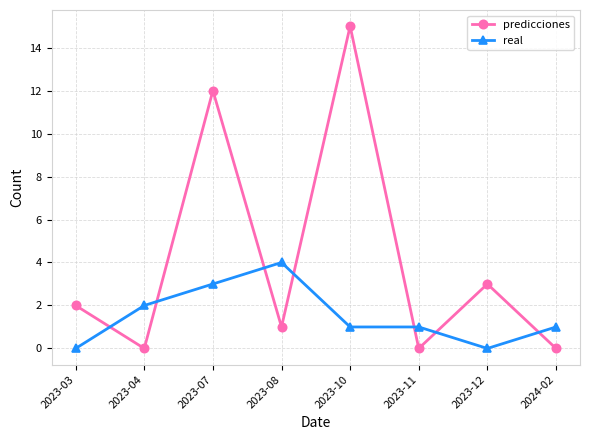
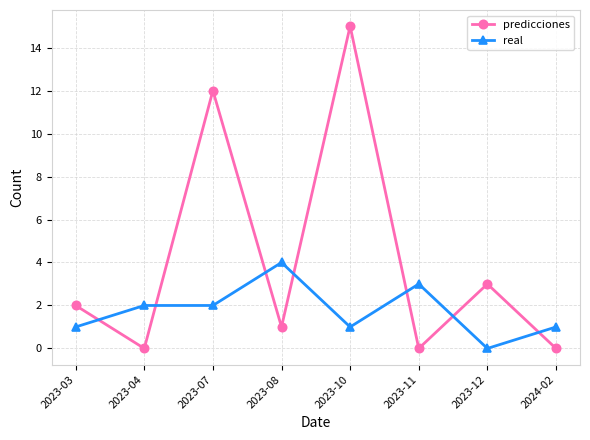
  {
    "predicciones": {
      "2023-03": 2,
      "2023-04": 0,
      "2023-07": 12,
      "2023-08": 1,
      "2023-10": 15,
      "2023-11": 0,
      "2023-12": 3,
      "2024-02": 0
    },
    "real": {
-     "2023-03": 0,
+     "2023-03": 1,
      "2023-04": 2,
-     "2023-07": 3,
+     "2023-07": 2,
      "2023-08": 4,
      "2023-10": 1,
-     "2023-11": 1,
+     "2023-11": 3,
      "2023-12": 0,
      "2024-02": 1
    }
  }
